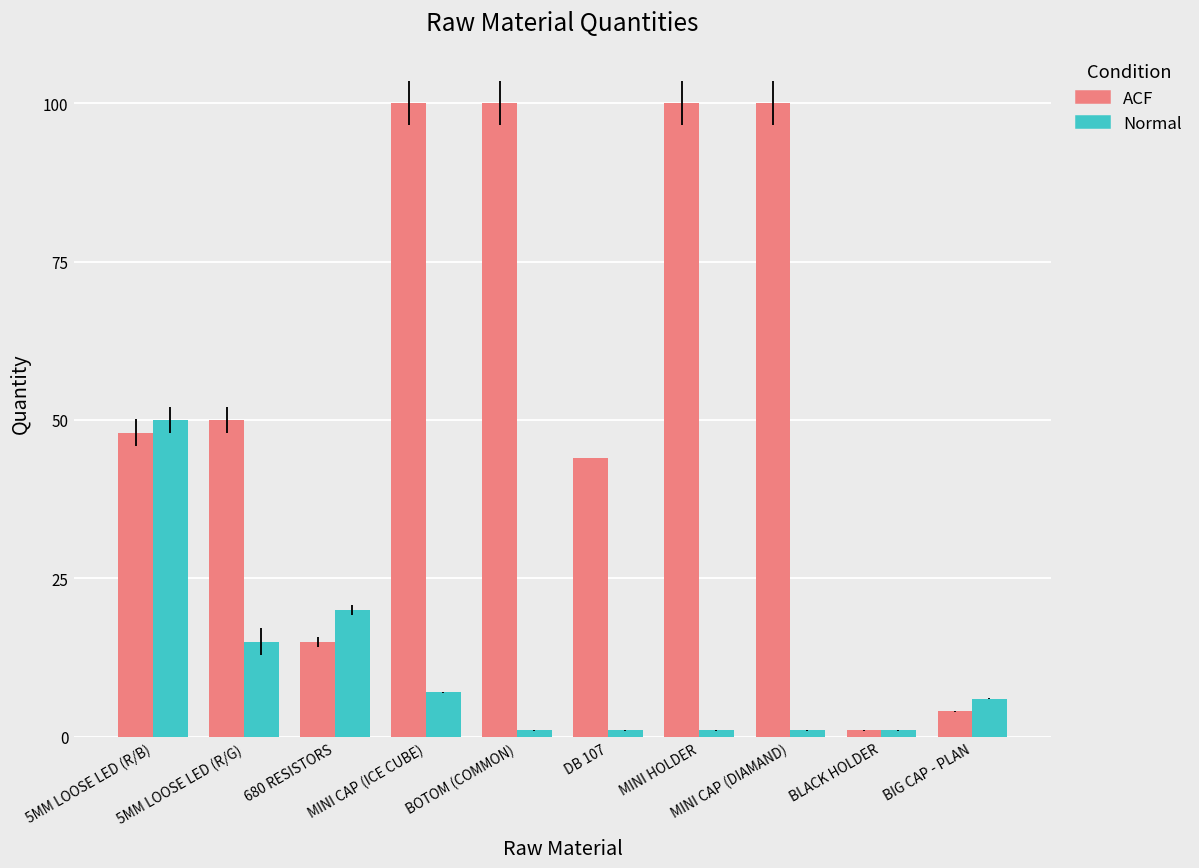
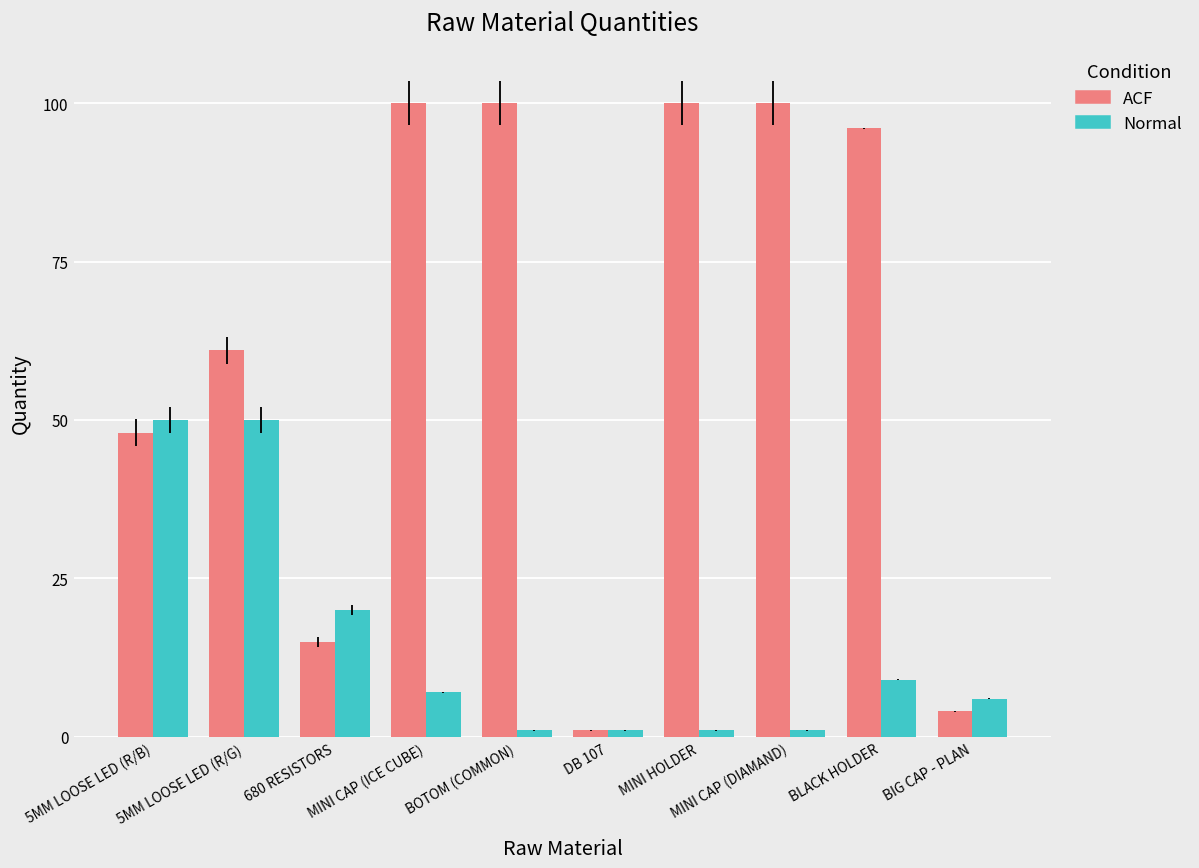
  {
    "ACF": {
      "5MM LOOSE LED (R/B)": 48,
-     "5MM LOOSE LED (R/G)": 50,
+     "5MM LOOSE LED (R/G)": 61,
      "680 RESISTORS": 15,
      "MINI CAP (ICE CUBE)": 100,
      "BOTOM (COMMON)": 100,
-     "DB 107": 44,
+     "DB 107": 1,
      "MINI HOLDER": 100,
      "MINI CAP (DIAMAND)": 100,
-     "BLACK HOLDER": 1,
+     "BLACK HOLDER": 96,
      "BIG CAP - PLAN": 4
    },
    "Normal": {
      "5MM LOOSE LED (R/B)": 50,
-     "5MM LOOSE LED (R/G)": 15,
+     "5MM LOOSE LED (R/G)": 50,
      "680 RESISTORS": 20,
      "MINI CAP (ICE CUBE)": 7,
      "BOTOM (COMMON)": 1,
      "DB 107": 1,
      "MINI HOLDER": 1,
      "MINI CAP (DIAMAND)": 1,
-     "BLACK HOLDER": 1,
+     "BLACK HOLDER": 9,
      "BIG CAP - PLAN": 6
    }
  }
